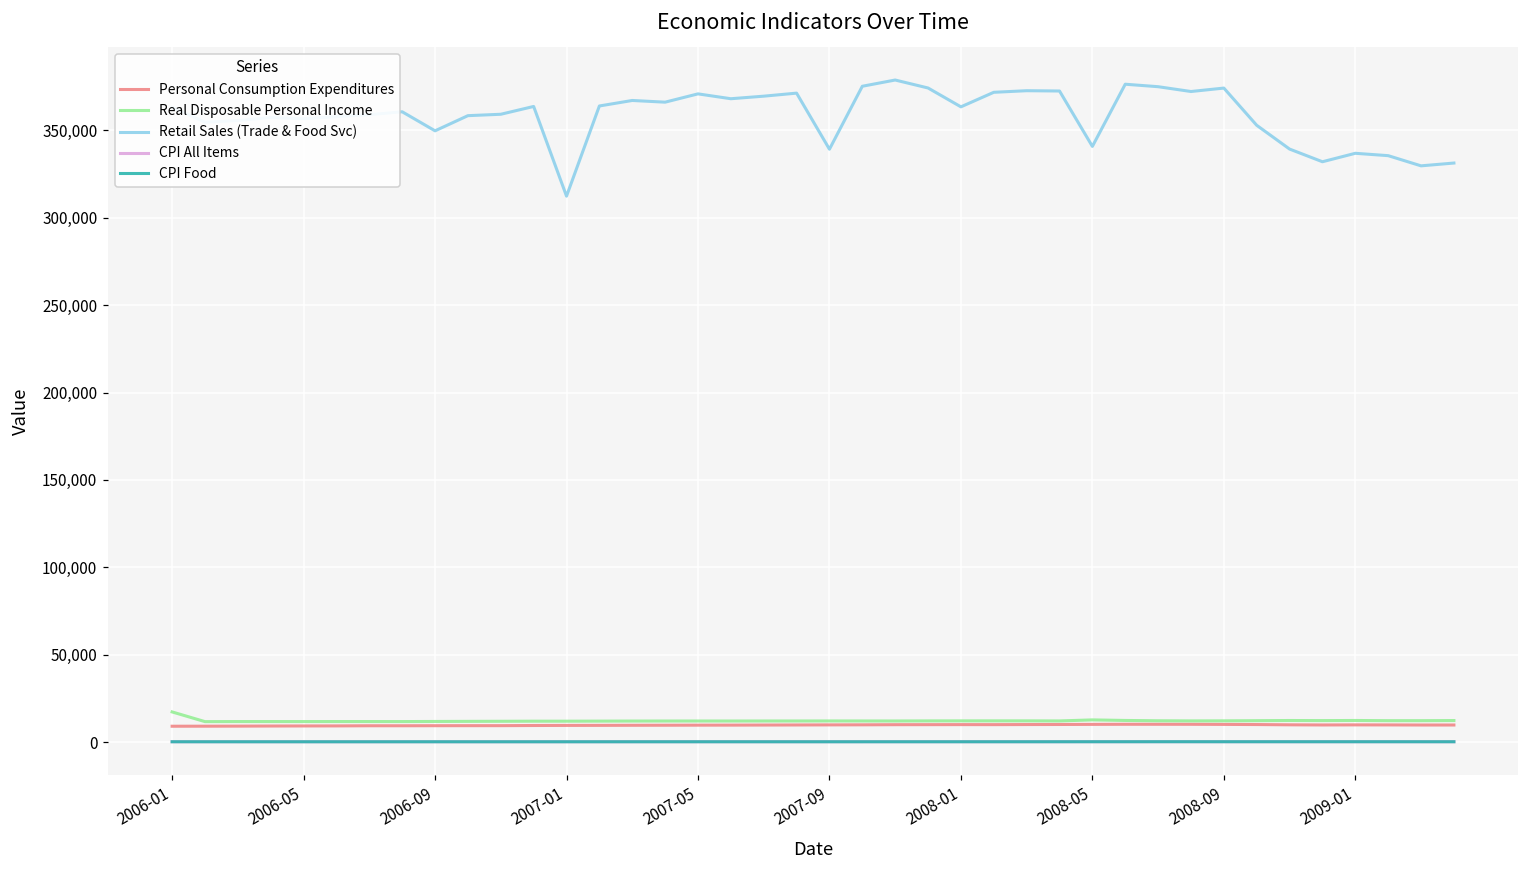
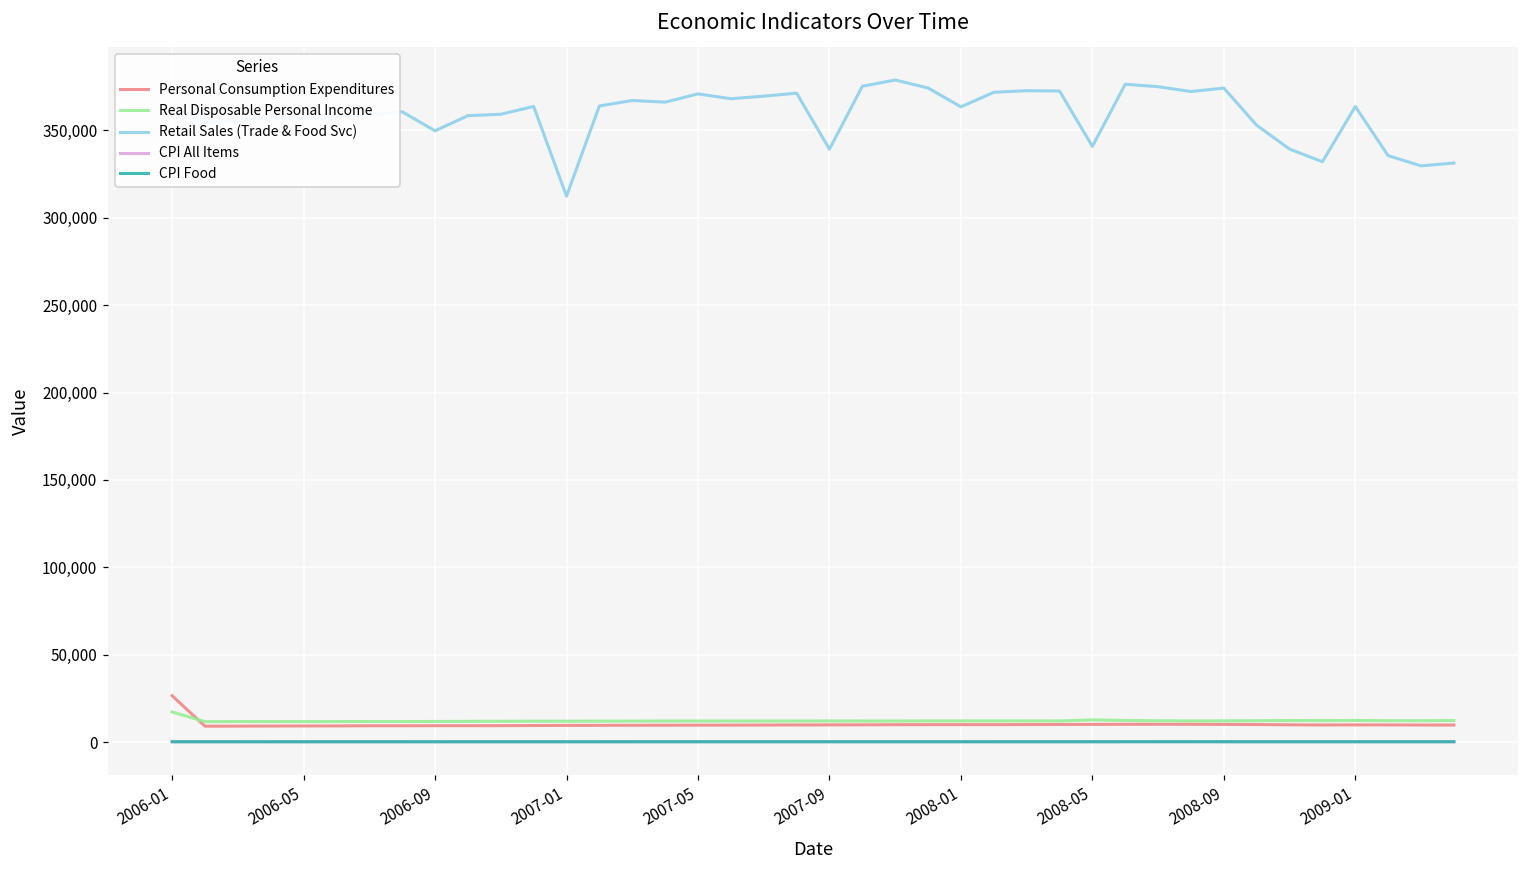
  {
    "Personal Consumption Expenditures": {
-     "2006-01": "9,000",
+     "2006-01": "27,000",
      "2006-05": "9,000",
      "2006-09": "9,000",
      "2007-01": "10,000",
      "2007-05": "10,000",
      "2007-09": "10,000",
      "2008-01": "10,000",
      "2008-05": "10,000",
      "2008-09": "10,000",
      "2009-01": "10,000"
    },
    "Real Disposable Personal Income": {
      "2006-01": "17,000",
      "2006-05": "12,000",
      "2006-09": "12,000",
      "2007-01": "12,000",
      "2007-05": "12,000",
      "2007-09": "12,000",
      "2008-01": "12,000",
      "2008-05": "13,000",
      "2008-09": "12,000",
      "2009-01": "12,000"
    },
    "Retail Sales (Trade & Food Svc)": {
      "2006-09": "350,000",
      "2007-01": "312,000",
      "2007-05": "371,000",
      "2007-09": "339,000",
      "2008-01": "364,000",
      "2008-05": "341,000",
      "2008-09": "374,000",
-     "2009-01": "337,000"
+     "2009-01": "364,000"
    },
    "CPI Food": {
      "2006-01": "0",
      "2006-05": "0",
      "2006-09": "0",
      "2007-01": "0",
      "2007-05": "0",
      "2007-09": "0",
      "2008-01": "0",
      "2008-05": "0",
      "2008-09": "0",
      "2009-01": "0"
    }
  }
